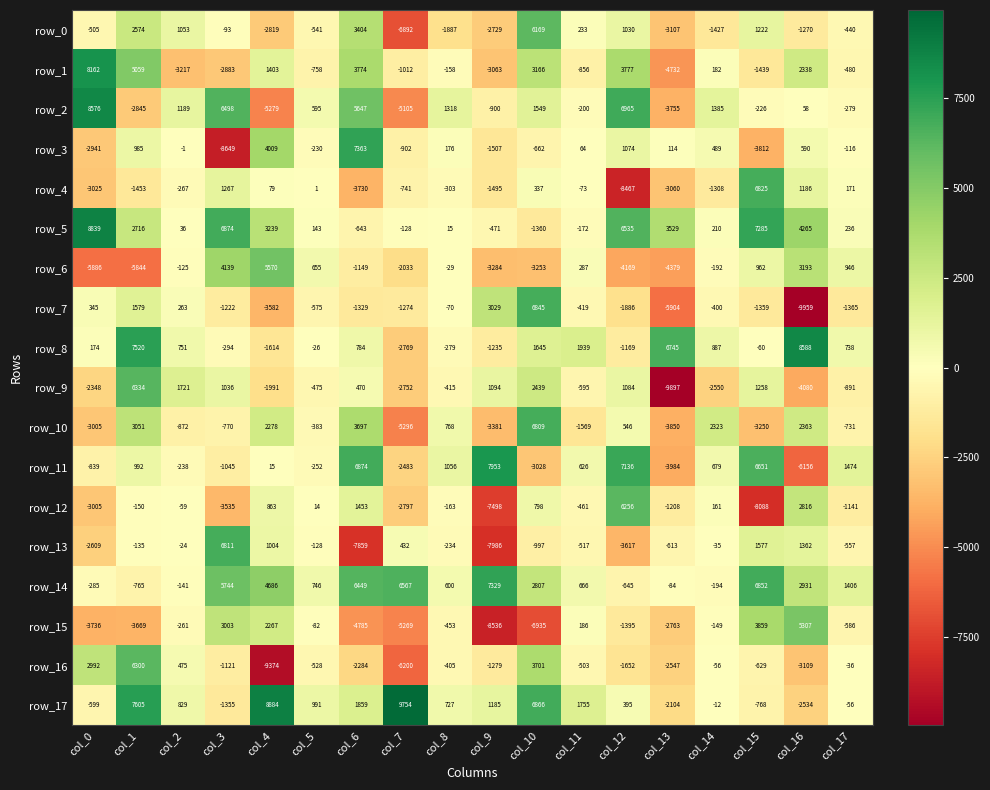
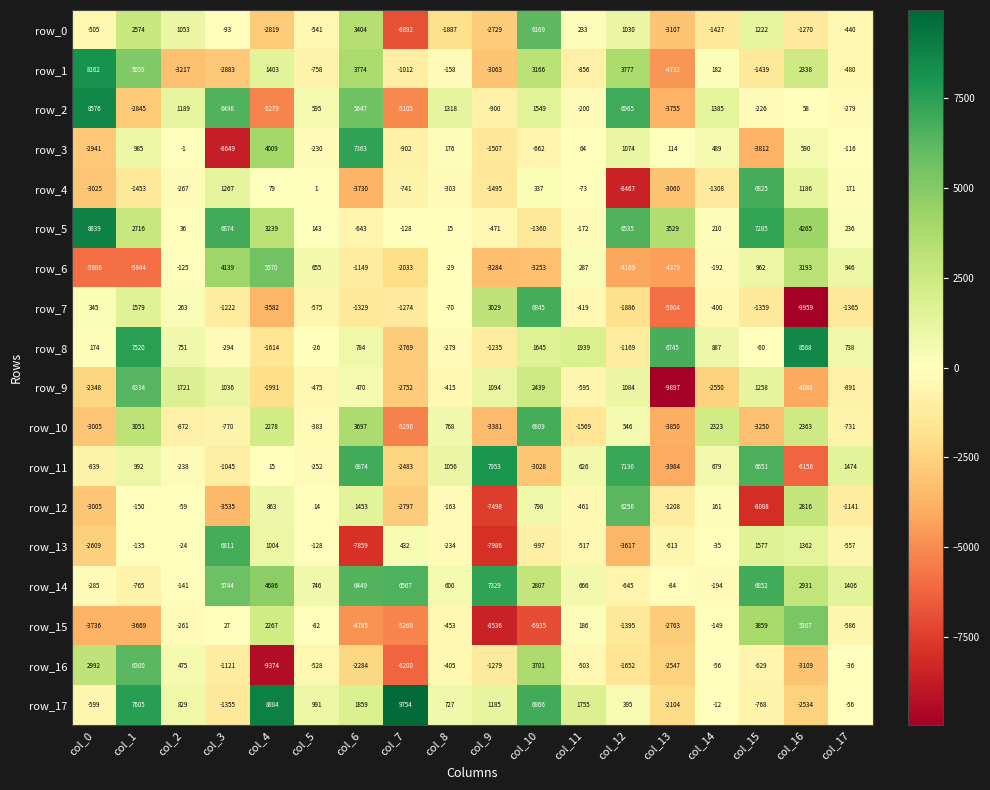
  {
    "row_15": {
      "col_0": -3736,
      "col_1": -3669,
      "col_2": -261,
-     "col_3": 3003,
+     "col_3": 27,
      "col_4": 2267,
      "col_5": -82,
      "col_6": -4785,
      "col_7": -5269,
      "col_8": -453,
      "col_9": -8536,
      "col_10": -6935,
      "col_11": 186,
      "col_12": -1395,
      "col_13": -2763,
      "col_14": -149,
      "col_15": 3859,
      "col_16": 5307,
      "col_17": -586
    }
  }
